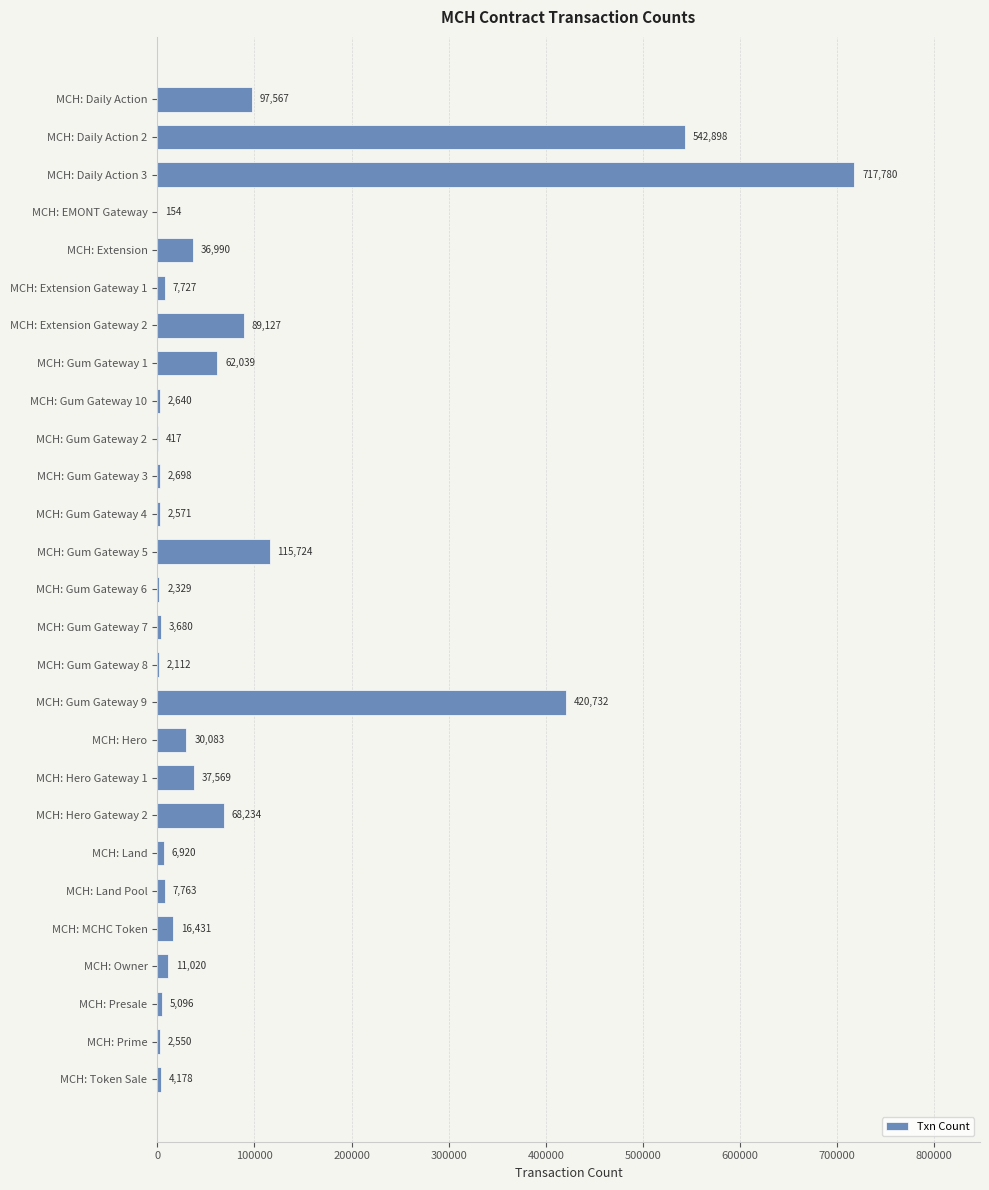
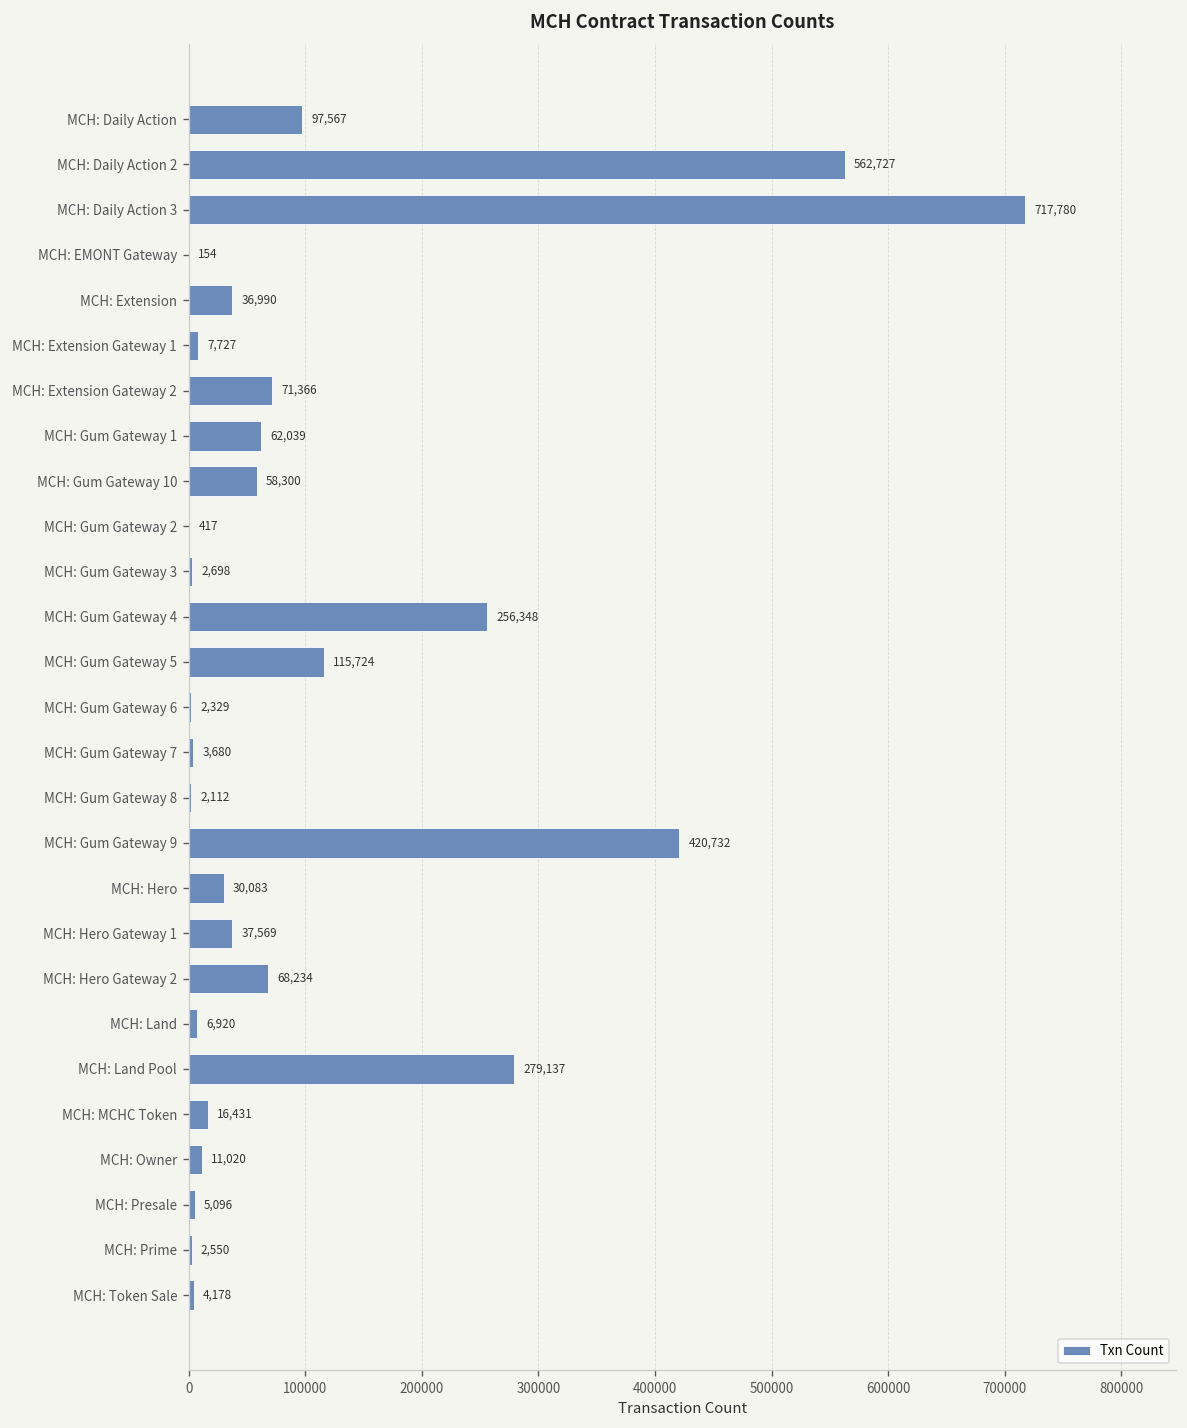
  {
    "MCH: Daily Action": "97,567",
-   "MCH: Daily Action 2": "542,898",
+   "MCH: Daily Action 2": "562,727",
    "MCH: Daily Action 3": "717,780",
    "MCH: EMONT Gateway": "154",
    "MCH: Extension": "36,990",
    "MCH: Extension Gateway 1": "7,727",
-   "MCH: Extension Gateway 2": "89,127",
+   "MCH: Extension Gateway 2": "71,366",
    "MCH: Gum Gateway 1": "62,039",
-   "MCH: Gum Gateway 10": "2,640",
+   "MCH: Gum Gateway 10": "58,300",
    "MCH: Gum Gateway 2": "417",
    "MCH: Gum Gateway 3": "2,698",
-   "MCH: Gum Gateway 4": "2,571",
+   "MCH: Gum Gateway 4": "256,348",
    "MCH: Gum Gateway 5": "115,724",
    "MCH: Gum Gateway 6": "2,329",
    "MCH: Gum Gateway 7": "3,680",
    "MCH: Gum Gateway 8": "2,112",
    "MCH: Gum Gateway 9": "420,732",
    "MCH: Hero": "30,083",
    "MCH: Hero Gateway 1": "37,569",
    "MCH: Hero Gateway 2": "68,234",
    "MCH: Land": "6,920",
-   "MCH: Land Pool": "7,763",
+   "MCH: Land Pool": "279,137",
    "MCH: MCHC Token": "16,431",
    "MCH: Owner": "11,020",
    "MCH: Presale": "5,096",
    "MCH: Prime": "2,550",
    "MCH: Token Sale": "4,178"
  }
